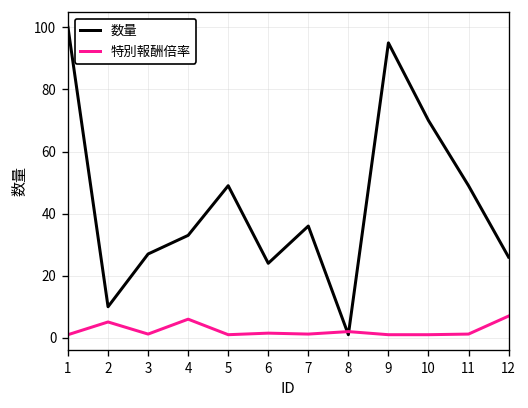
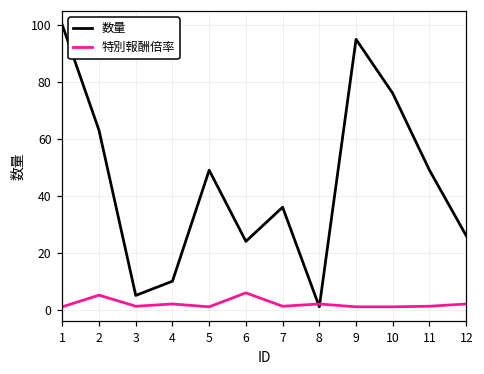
  {
    "数量": {
      "1": 100,
-     "2": 10,
-     "3": 27,
-     "4": 33,
+     "2": 63,
+     "3": 5,
+     "4": 10,
      "5": 49,
      "6": 24,
      "7": 36,
      "8": 1,
      "9": 95,
-     "10": 70,
+     "10": 76,
      "11": 49,
      "12": 26
    },
    "特別報酬倍率": {
      "1": 1,
      "2": 5,
      "3": 1,
-     "4": 6,
+     "4": 2,
      "5": 1,
-     "6": 2,
+     "6": 6,
      "7": 1,
      "8": 2,
      "9": 1,
      "10": 1,
      "11": 1,
-     "12": 7
+     "12": 2
    }
  }
